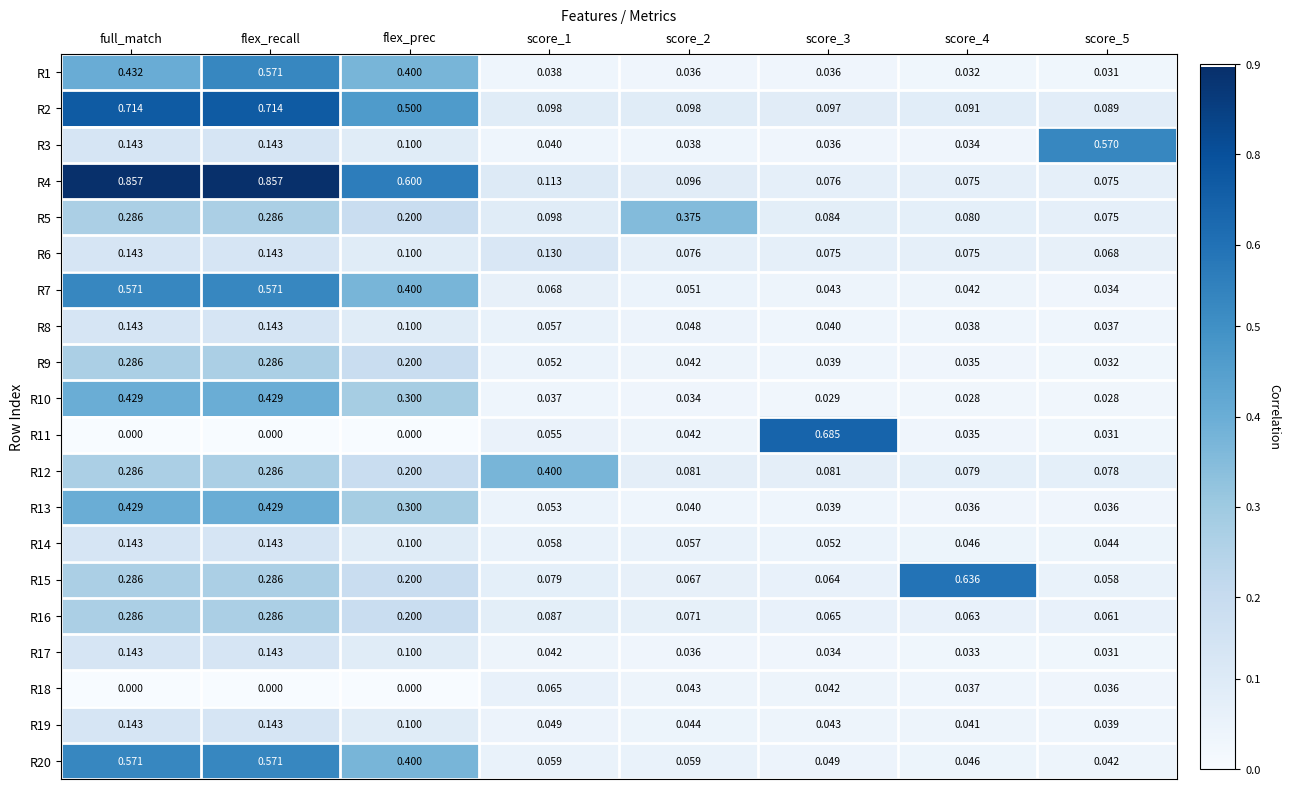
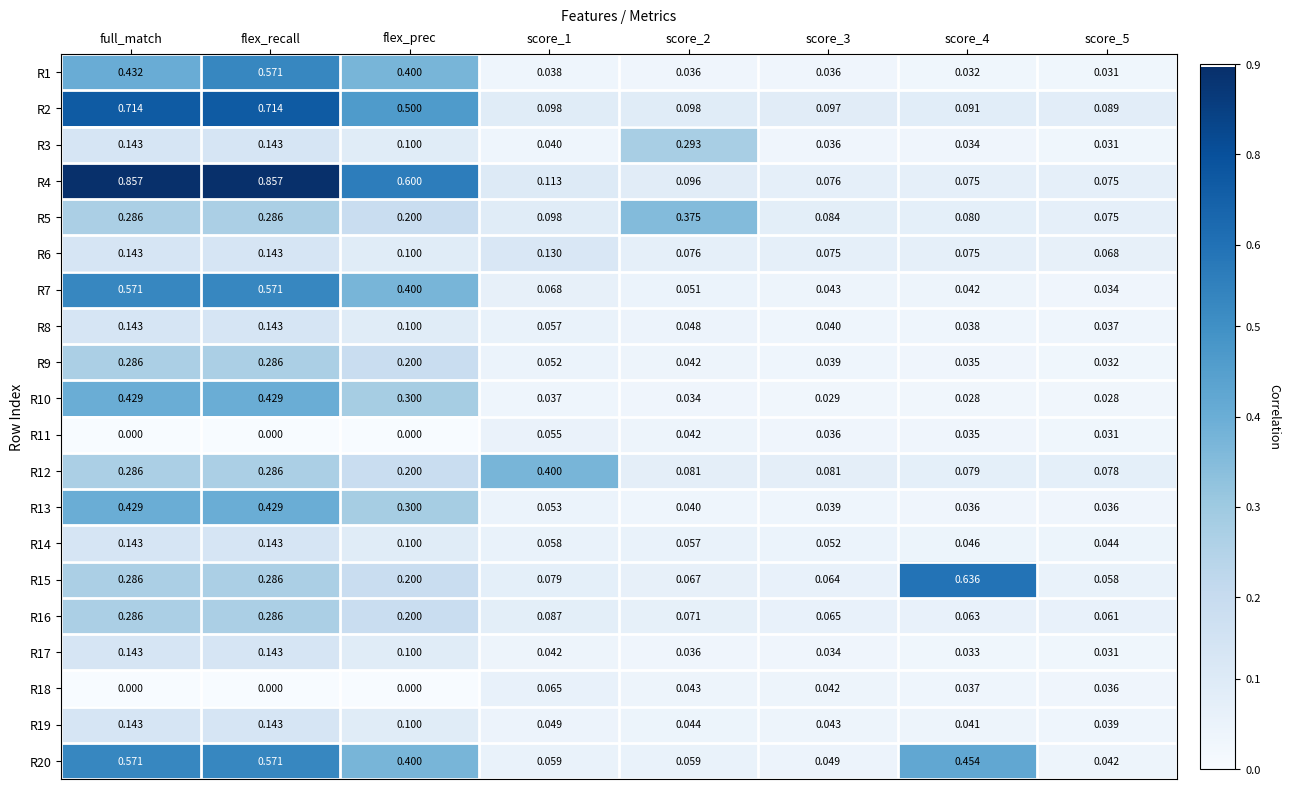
  {
    "R1": {
      "full_match": 0.432,
      "flex_recall": 0.571,
      "flex_prec": 0.400,
      "score_1": 0.038,
      "score_2": 0.036,
      "score_3": 0.036,
      "score_4": 0.032,
      "score_5": 0.031
    },
    "R2": {
      "full_match": 0.714,
      "flex_recall": 0.714,
      "flex_prec": 0.500,
      "score_1": 0.098,
      "score_2": 0.098,
      "score_3": 0.097,
      "score_4": 0.091,
      "score_5": 0.089
    },
    "R3": {
      "full_match": 0.143,
      "flex_recall": 0.143,
      "flex_prec": 0.100,
      "score_1": 0.040,
-     "score_2": 0.038,
+     "score_2": 0.293,
      "score_3": 0.036,
      "score_4": 0.034,
-     "score_5": 0.570
+     "score_5": 0.031
    },
    "R4": {
      "full_match": 0.857,
      "flex_recall": 0.857,
      "flex_prec": 0.600,
      "score_1": 0.113,
      "score_2": 0.096,
      "score_3": 0.076,
      "score_4": 0.075,
      "score_5": 0.075
    },
    "R5": {
      "full_match": 0.286,
      "flex_recall": 0.286,
      "flex_prec": 0.200,
      "score_1": 0.098,
      "score_2": 0.375,
      "score_3": 0.084,
      "score_4": 0.080,
      "score_5": 0.075
    },
    "R6": {
      "full_match": 0.143,
      "flex_recall": 0.143,
      "flex_prec": 0.100,
      "score_1": 0.130,
      "score_2": 0.076,
      "score_3": 0.075,
      "score_4": 0.075,
      "score_5": 0.068
    },
    "R7": {
      "full_match": 0.571,
      "flex_recall": 0.571,
      "flex_prec": 0.400,
      "score_1": 0.068,
      "score_2": 0.051,
      "score_3": 0.043,
      "score_4": 0.042,
      "score_5": 0.034
    },
    "R8": {
      "full_match": 0.143,
      "flex_recall": 0.143,
      "flex_prec": 0.100,
      "score_1": 0.057,
      "score_2": 0.048,
      "score_3": 0.040,
      "score_4": 0.038,
      "score_5": 0.037
    },
    "R9": {
      "full_match": 0.286,
      "flex_recall": 0.286,
      "flex_prec": 0.200,
      "score_1": 0.052,
      "score_2": 0.042,
      "score_3": 0.039,
      "score_4": 0.035,
      "score_5": 0.032
    },
    "R10": {
      "full_match": 0.429,
      "flex_recall": 0.429,
      "flex_prec": 0.300,
      "score_1": 0.037,
      "score_2": 0.034,
      "score_3": 0.029,
      "score_4": 0.028,
      "score_5": 0.028
    },
    "R11": {
      "full_match": 0.000,
      "flex_recall": 0.000,
      "flex_prec": 0.000,
      "score_1": 0.055,
      "score_2": 0.042,
-     "score_3": 0.685,
+     "score_3": 0.036,
      "score_4": 0.035,
      "score_5": 0.031
    },
    "R12": {
      "full_match": 0.286,
      "flex_recall": 0.286,
      "flex_prec": 0.200,
      "score_1": 0.400,
      "score_2": 0.081,
      "score_3": 0.081,
      "score_4": 0.079,
      "score_5": 0.078
    },
    "R13": {
      "full_match": 0.429,
      "flex_recall": 0.429,
      "flex_prec": 0.300,
      "score_1": 0.053,
      "score_2": 0.040,
      "score_3": 0.039,
      "score_4": 0.036,
      "score_5": 0.036
    },
    "R14": {
      "full_match": 0.143,
      "flex_recall": 0.143,
      "flex_prec": 0.100,
      "score_1": 0.058,
      "score_2": 0.057,
      "score_3": 0.052,
      "score_4": 0.046,
      "score_5": 0.044
    },
    "R15": {
      "full_match": 0.286,
      "flex_recall": 0.286,
      "flex_prec": 0.200,
      "score_1": 0.079,
      "score_2": 0.067,
      "score_3": 0.064,
      "score_4": 0.636,
      "score_5": 0.058
    },
    "R16": {
      "full_match": 0.286,
      "flex_recall": 0.286,
      "flex_prec": 0.200,
      "score_1": 0.087,
      "score_2": 0.071,
      "score_3": 0.065,
      "score_4": 0.063,
      "score_5": 0.061
    },
    "R17": {
      "full_match": 0.143,
      "flex_recall": 0.143,
      "flex_prec": 0.100,
      "score_1": 0.042,
      "score_2": 0.036,
      "score_3": 0.034,
      "score_4": 0.033,
      "score_5": 0.031
    },
    "R18": {
      "full_match": 0.000,
      "flex_recall": 0.000,
      "flex_prec": 0.000,
      "score_1": 0.065,
      "score_2": 0.043,
      "score_3": 0.042,
      "score_4": 0.037,
      "score_5": 0.036
    },
    "R19": {
      "full_match": 0.143,
      "flex_recall": 0.143,
      "flex_prec": 0.100,
      "score_1": 0.049,
      "score_2": 0.044,
      "score_3": 0.043,
      "score_4": 0.041,
      "score_5": 0.039
    },
    "R20": {
      "full_match": 0.571,
      "flex_recall": 0.571,
      "flex_prec": 0.400,
      "score_1": 0.059,
      "score_2": 0.059,
      "score_3": 0.049,
-     "score_4": 0.046,
+     "score_4": 0.454,
      "score_5": 0.042
    }
  }
